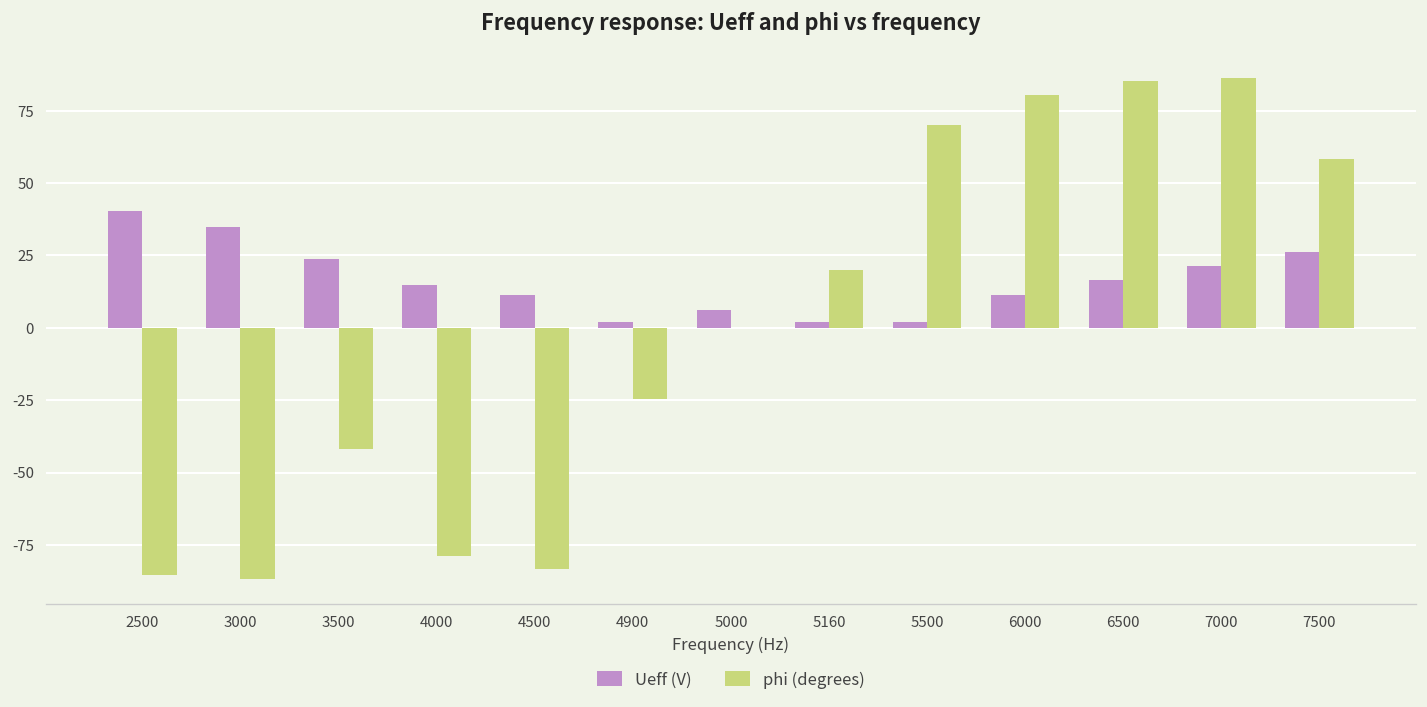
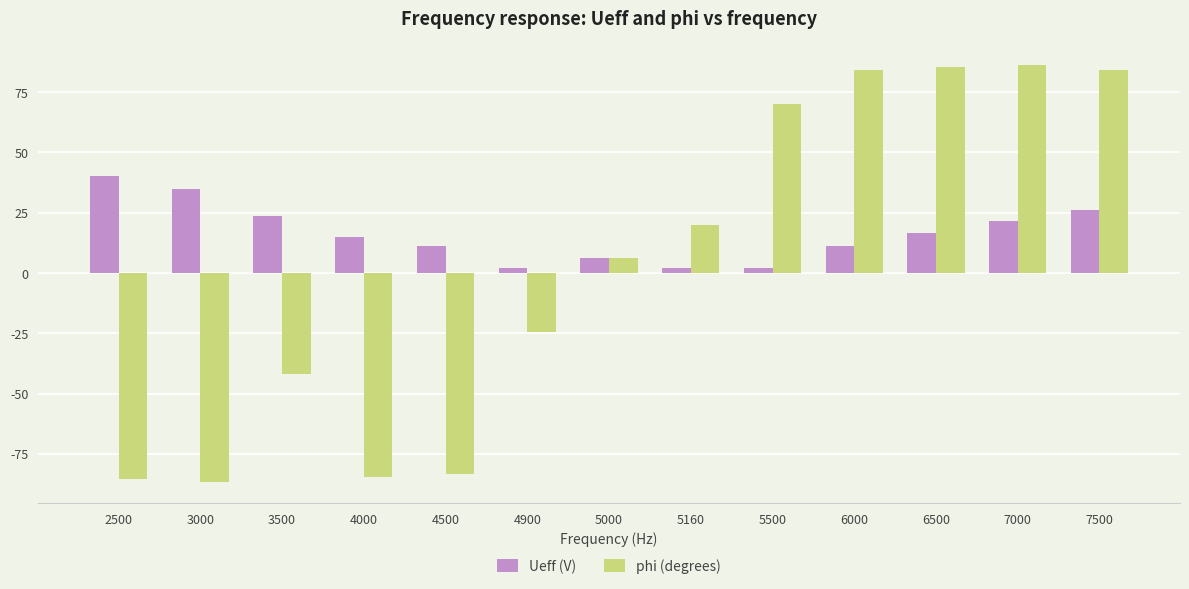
  {
    "Ueff (V)": {
      "2500": 40,
      "3000": 35,
      "3500": 24,
      "4000": 15,
      "4500": 11,
      "4900": 2,
      "5000": 6,
      "5160": 2,
      "5500": 2,
      "6000": 11,
      "6500": 17,
      "7000": 22,
      "7500": 26
    },
    "phi (degrees)": {
      "2500": -85,
      "3000": -87,
      "3500": -42,
-     "4000": -79,
+     "4000": -85,
      "4500": -83,
      "4900": -25,
-     "5000": 0,
+     "5000": 6,
      "5160": 20,
      "5500": 70,
-     "6000": 81,
+     "6000": 84,
      "6500": 85,
      "7000": 86,
-     "7500": 58
+     "7500": 84
    }
  }
